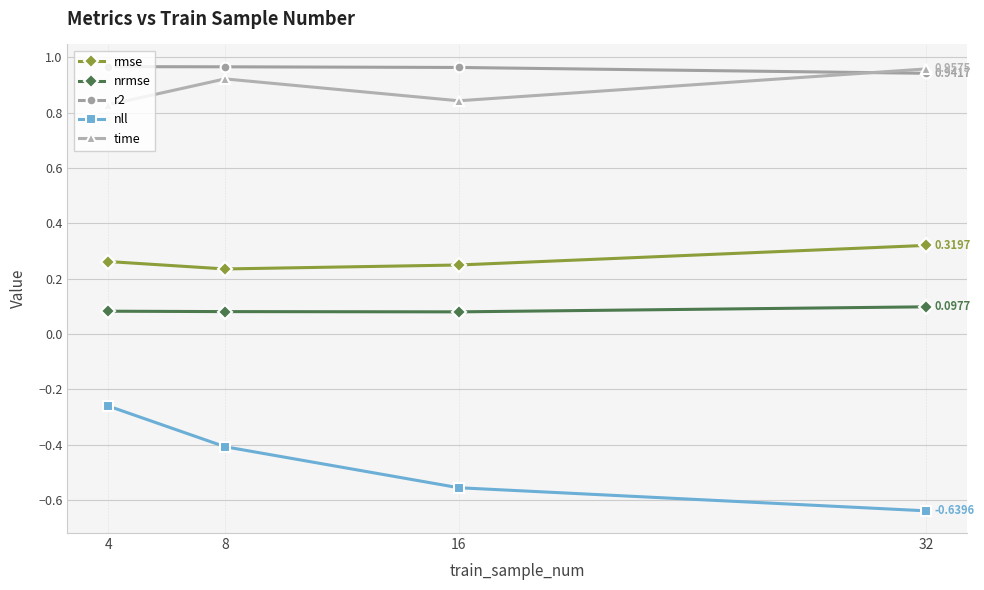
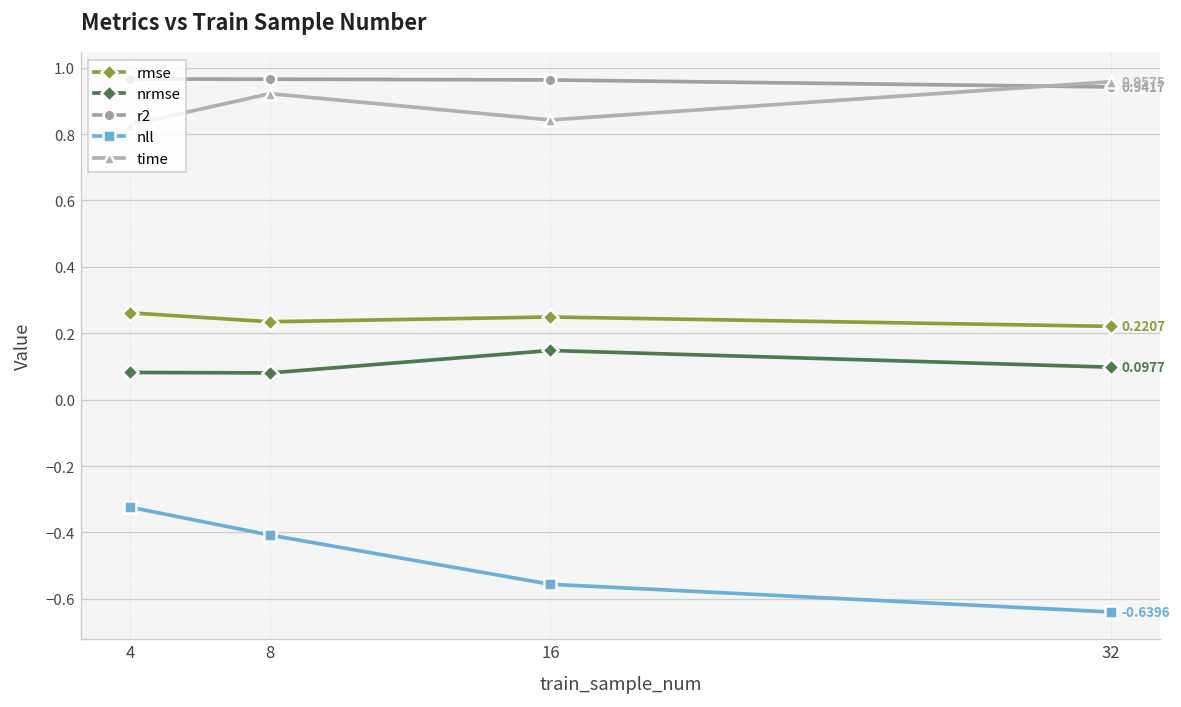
  {
    "rmse": {
-     "32": 0.3197
+     "32": 0.2207
    },
    "nrmse": {
      "4": 0.08,
      "8": 0.08,
-     "16": 0.08
+     "16": 0.15
    },
    "nll": {
-     "4": -0.26,
+     "4": -0.32,
      "8": -0.41,
      "16": -0.56
    }
  }
